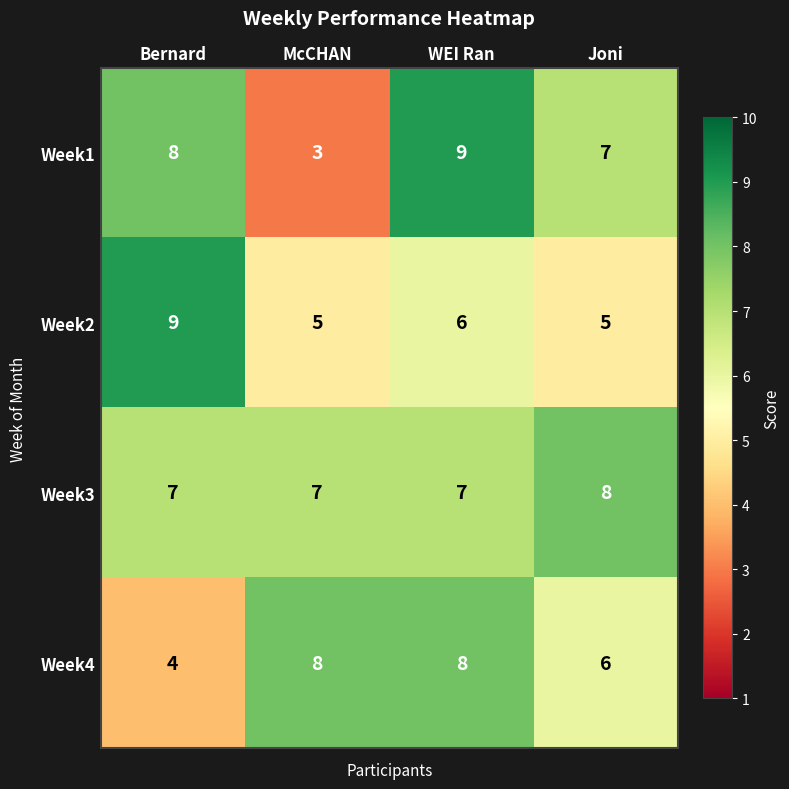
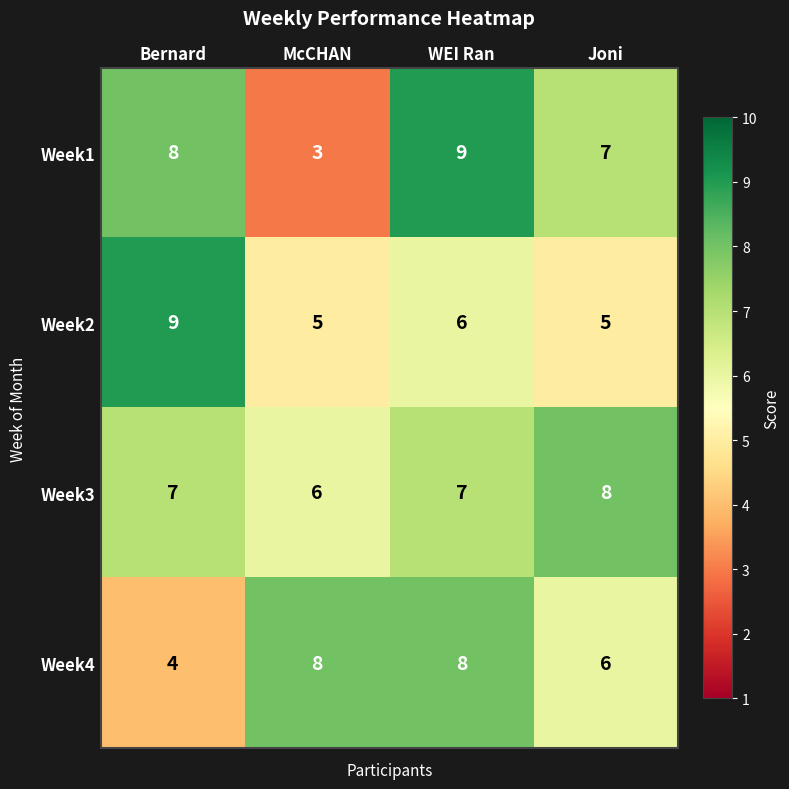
  {
    "Week1": {
      "Bernard": 8,
      "McCHAN": 3,
      "WEI Ran": 9,
      "Joni": 7
    },
    "Week2": {
      "Bernard": 9,
      "McCHAN": 5,
      "WEI Ran": 6,
      "Joni": 5
    },
    "Week3": {
      "Bernard": 7,
-     "McCHAN": 7,
+     "McCHAN": 6,
      "WEI Ran": 7,
      "Joni": 8
    },
    "Week4": {
      "Bernard": 4,
      "McCHAN": 8,
      "WEI Ran": 8,
      "Joni": 6
    }
  }
